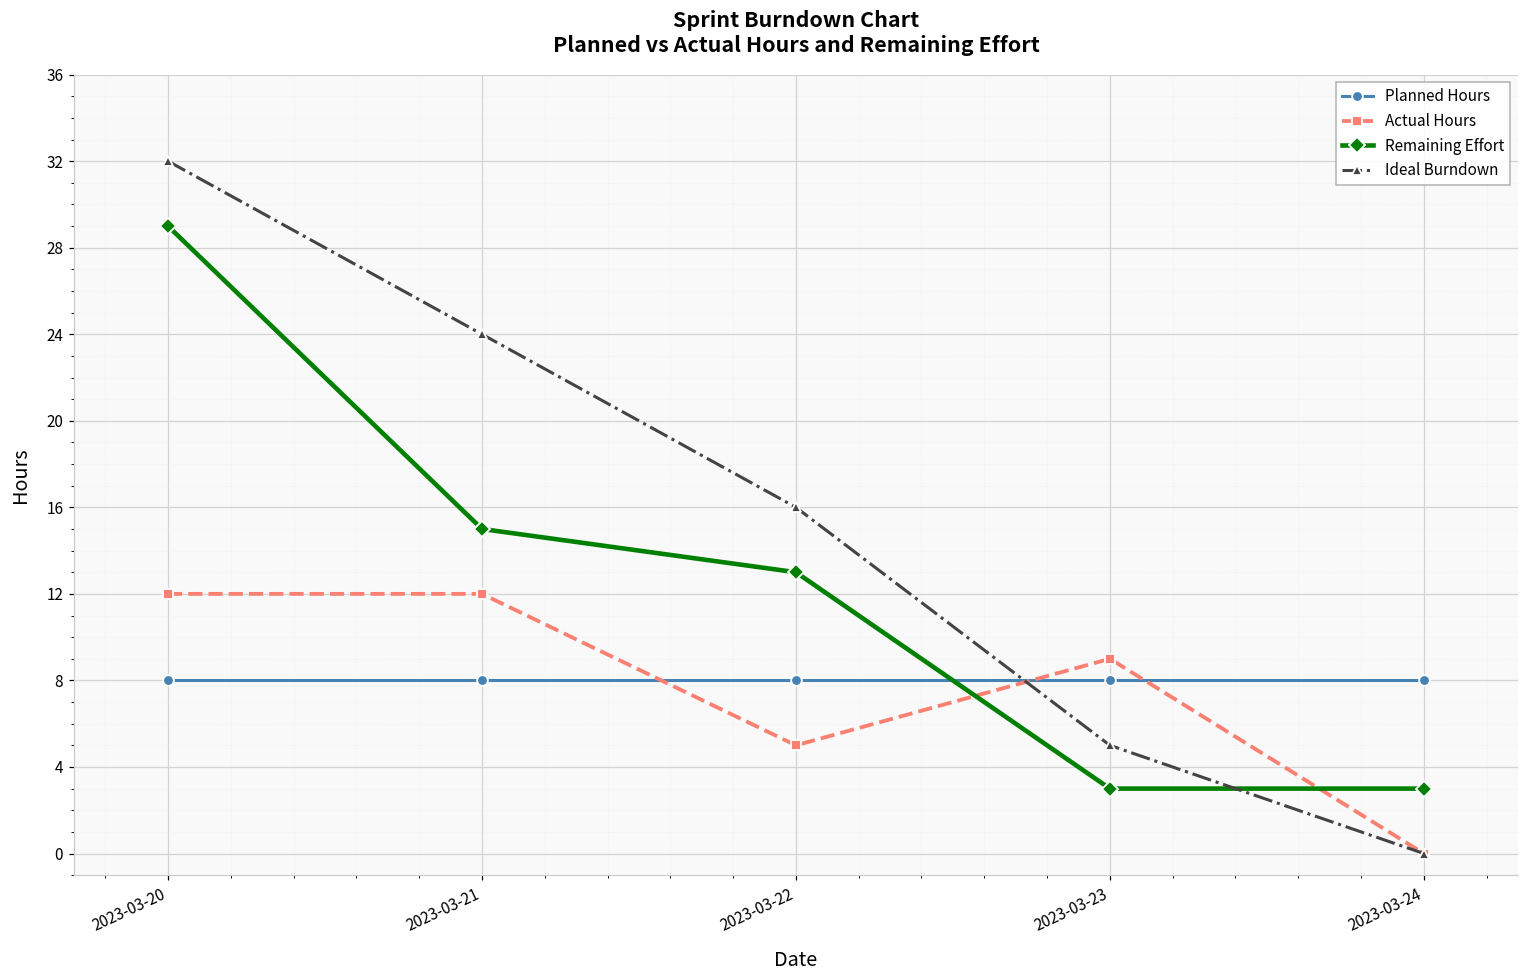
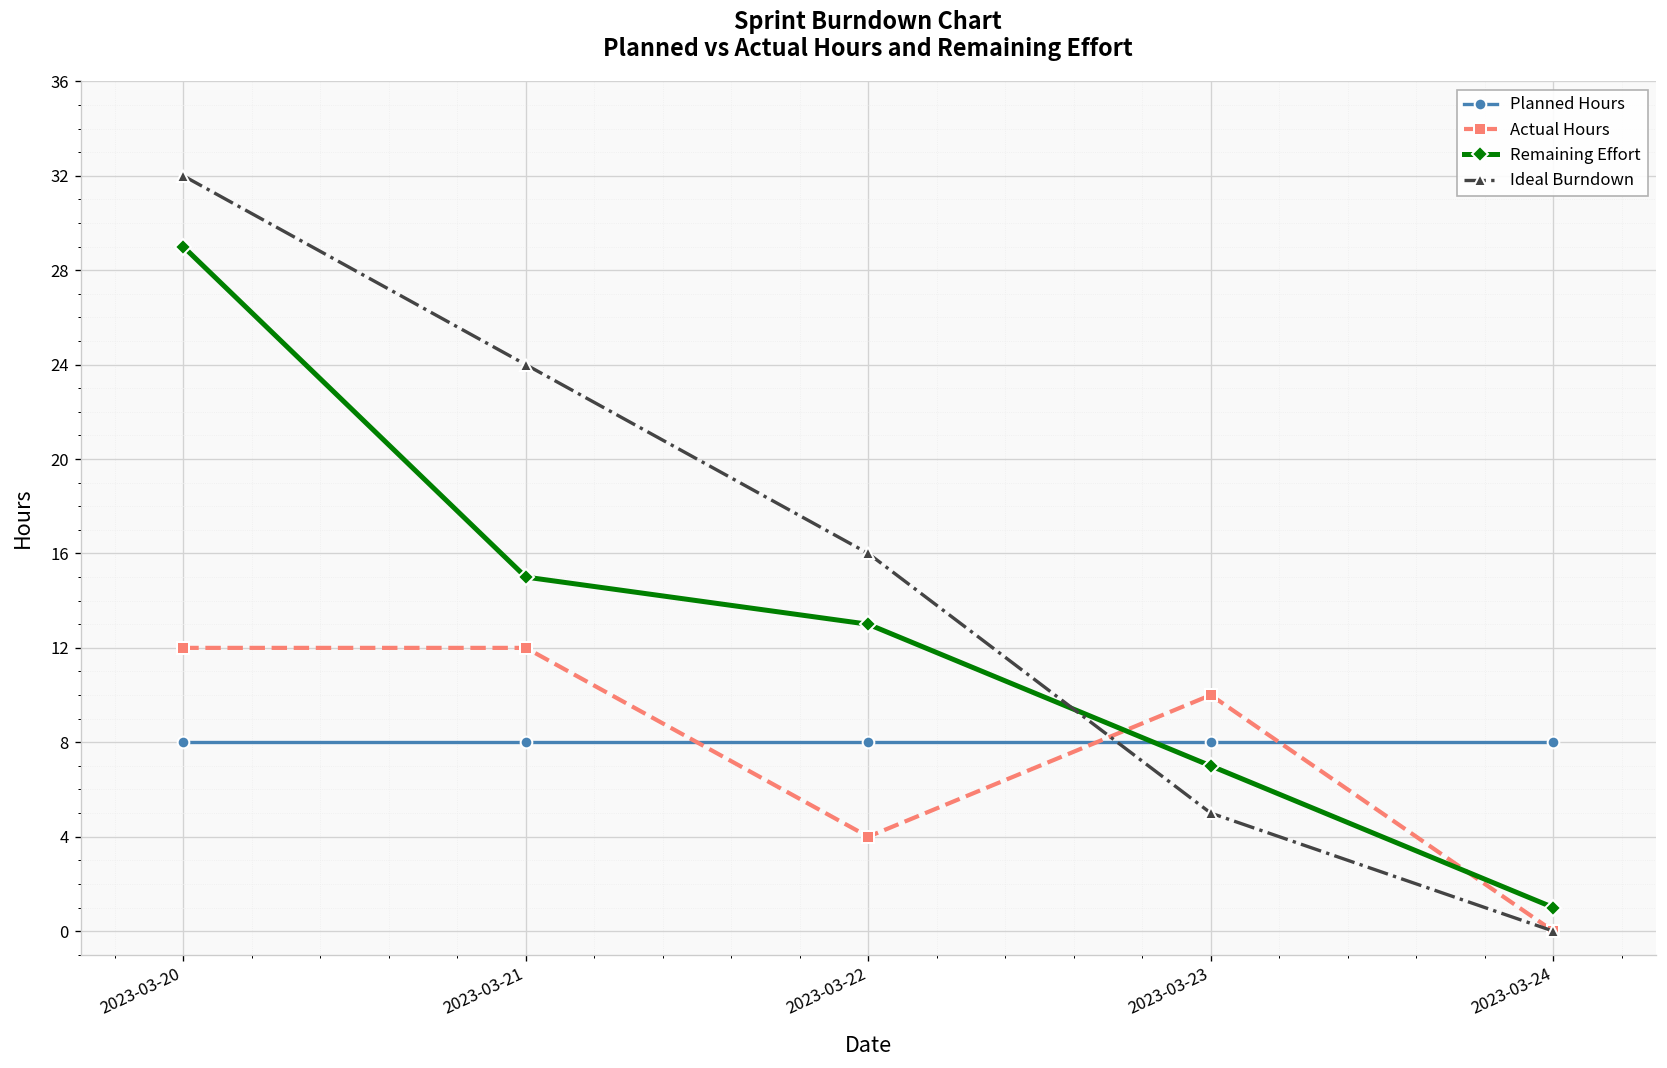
  {
    "Planned Hours": {
      "2023-03-20": 8,
      "2023-03-21": 8,
      "2023-03-22": 8,
      "2023-03-23": 8,
      "2023-03-24": 8
    },
    "Actual Hours": {
      "2023-03-20": 12,
      "2023-03-21": 12,
-     "2023-03-22": 5,
-     "2023-03-23": 9
+     "2023-03-22": 4,
+     "2023-03-23": 10
    },
    "Remaining Effort": {
      "2023-03-20": 29,
      "2023-03-21": 15,
      "2023-03-22": 13,
-     "2023-03-23": 3,
-     "2023-03-24": 3
+     "2023-03-23": 7,
+     "2023-03-24": 1
    },
    "Ideal Burndown": {
      "2023-03-20": 32,
      "2023-03-21": 24,
      "2023-03-22": 16,
      "2023-03-23": 5
    }
  }
